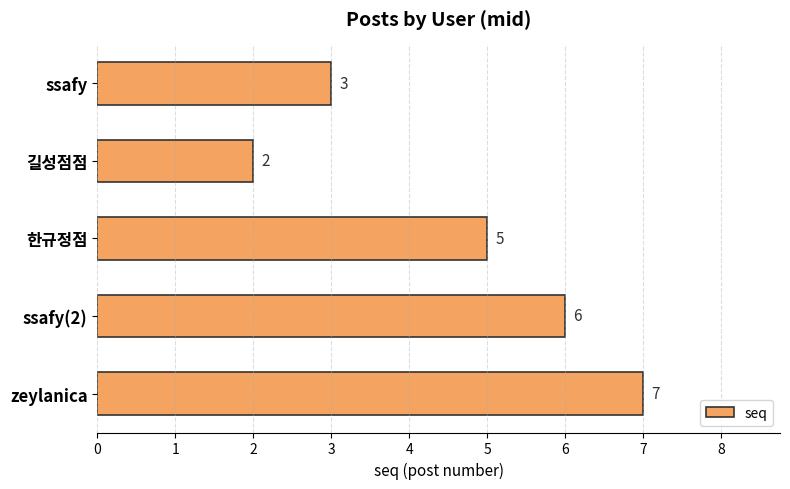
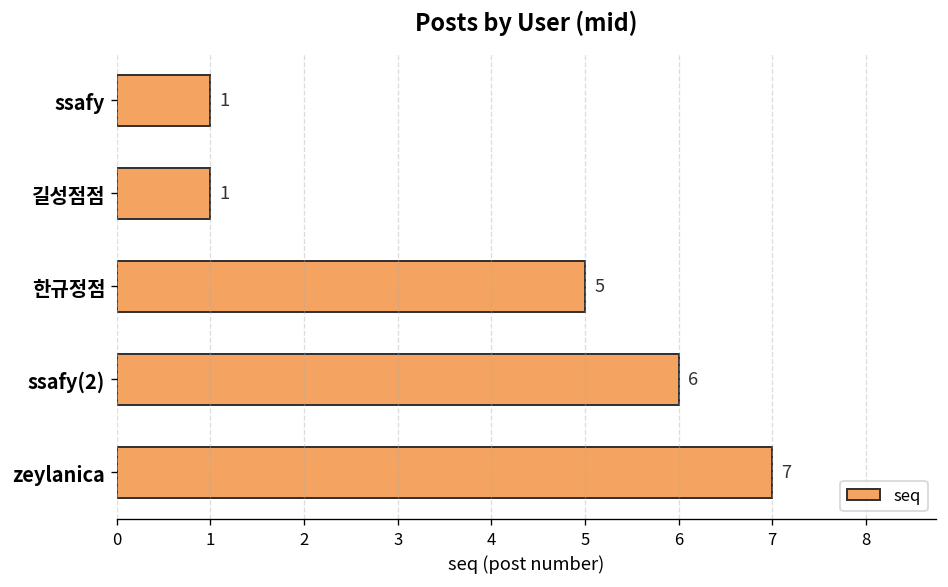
  {
-   "ssafy": 3,
-   "길성점점": 2,
+   "ssafy": 1,
+   "길성점점": 1,
    "한규정점": 5,
    "ssafy(2)": 6,
    "zeylanica": 7
  }
